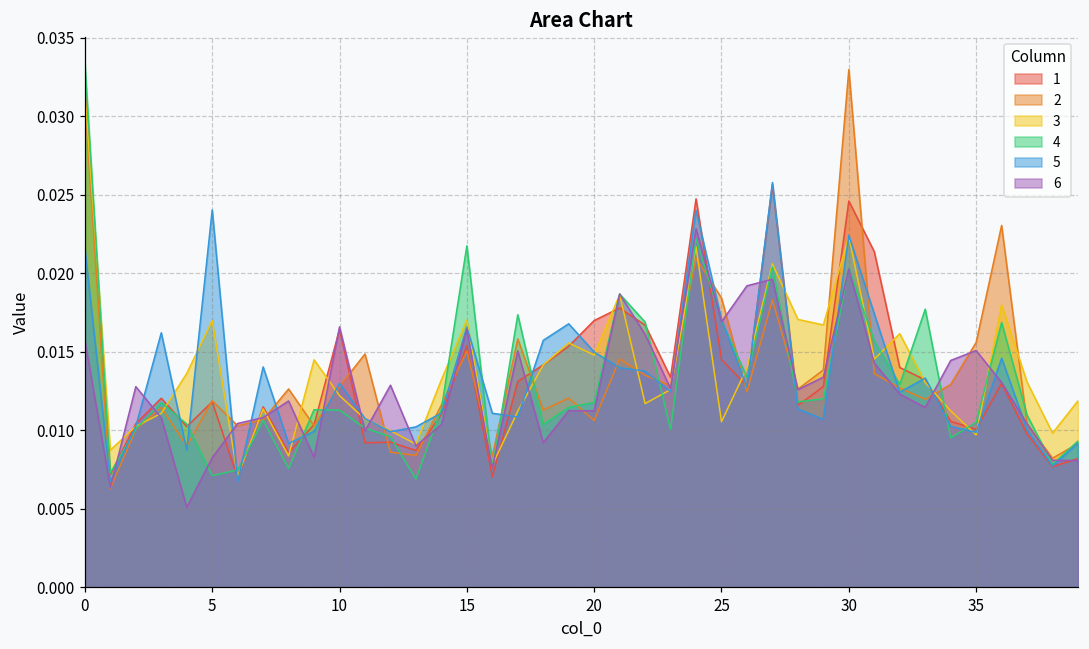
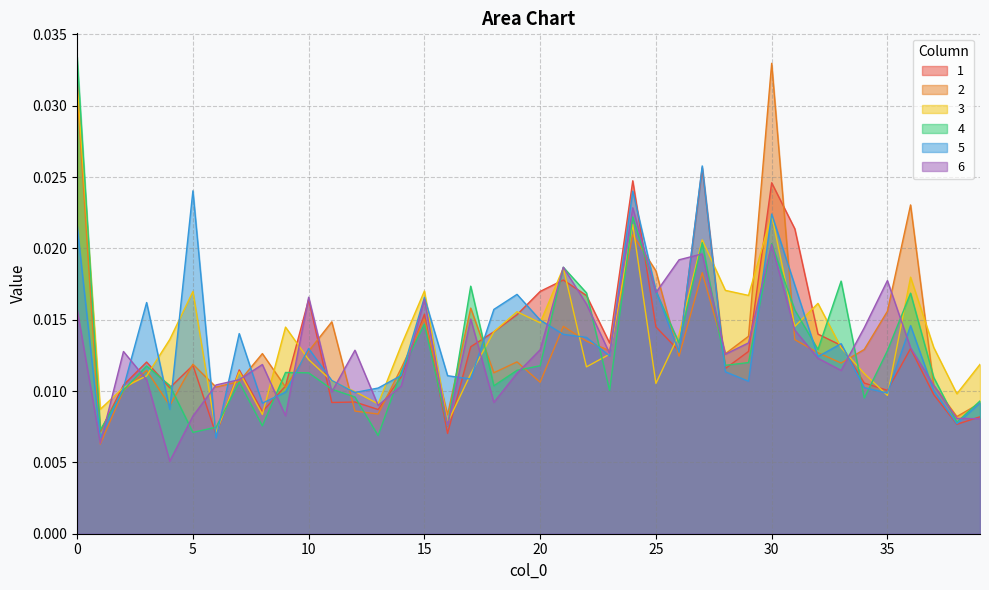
  {
    "4": {
      "0": 0.0334,
      "5": 0.0071,
      "10": 0.0113,
-     "15": 0.0217,
+     "15": 0.0147,
      "20": 0.0118,
-     "35": 0.0105
+     "35": 0.0128
    },
    "5": {
      "0": 0.0216,
      "5": 0.0240,
      "10": 0.0130,
      "20": 0.0150
    },
    "6": {
      "0": 0.0157,
      "5": 0.0082,
-     "20": 0.0112,
-     "35": 0.0151
+     "20": 0.0129,
+     "35": 0.0177
    }
  }
